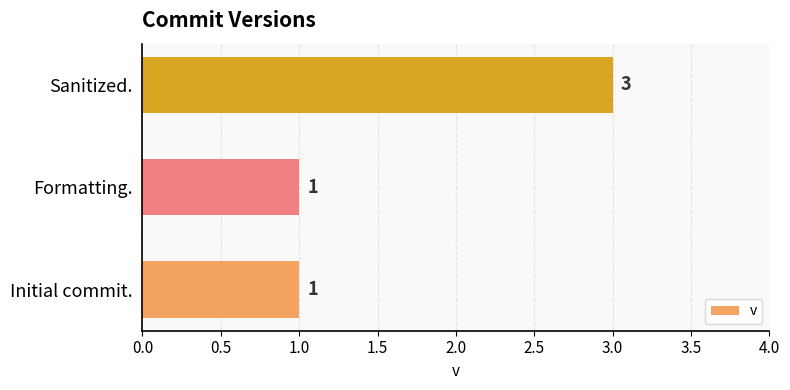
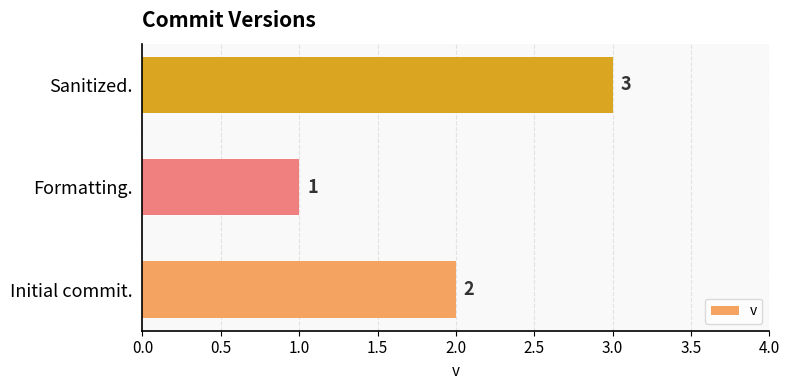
  {
    "Sanitized.": 3,
    "Formatting.": 1,
-   "Initial commit.": 1
+   "Initial commit.": 2
  }
